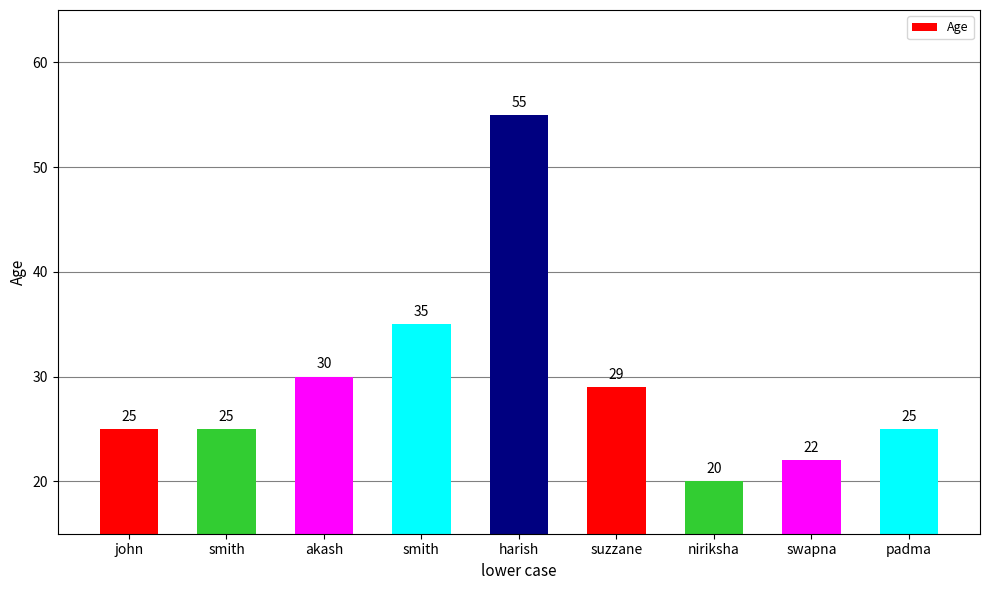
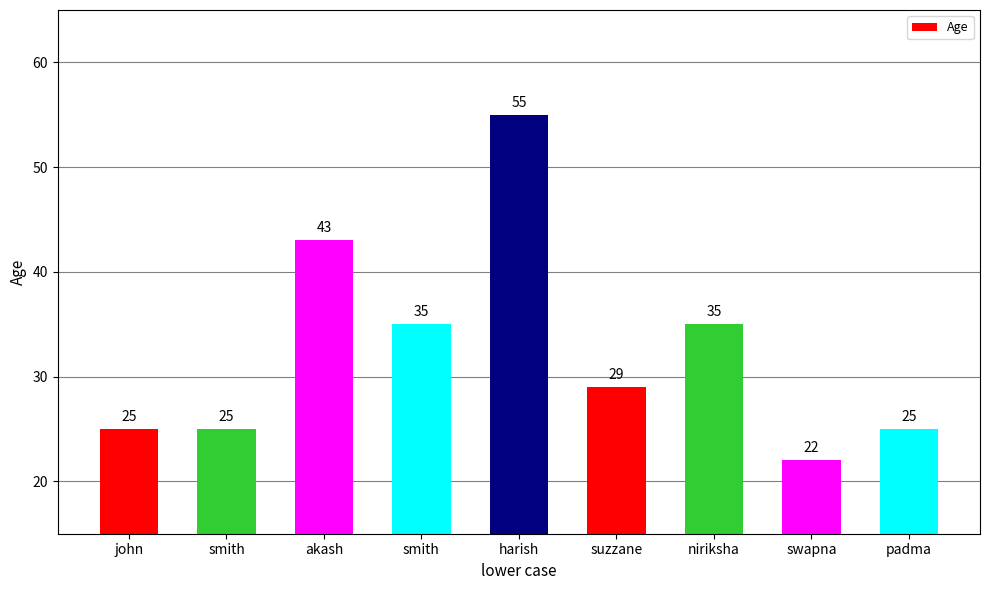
  {
    "john": 25,
-   "akash": 30,
+   "akash": 43,
    "harish": 55,
    "suzzane": 29,
-   "niriksha": 20,
+   "niriksha": 35,
    "swapna": 22,
    "padma": 25
  }
